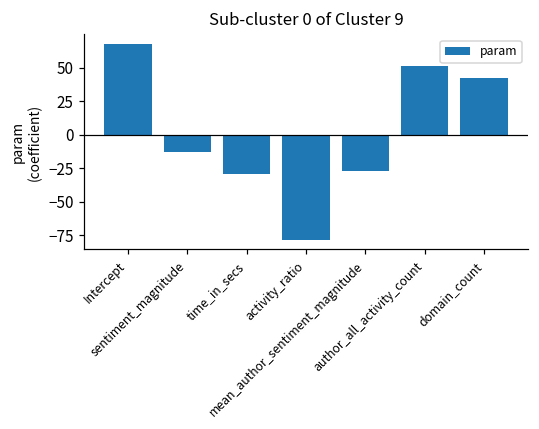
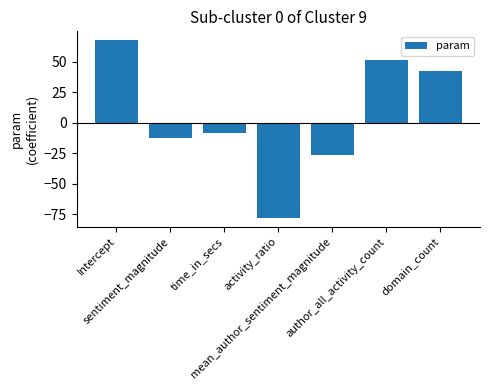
  {
    "Intercept": 68,
    "sentiment_magnitude": -13,
-   "time_in_secs": -29,
+   "time_in_secs": -9,
    "activity_ratio": -78,
    "mean_author_sentiment_magnitude": -27,
    "author_all_activity_count": 51,
    "domain_count": 42
  }
